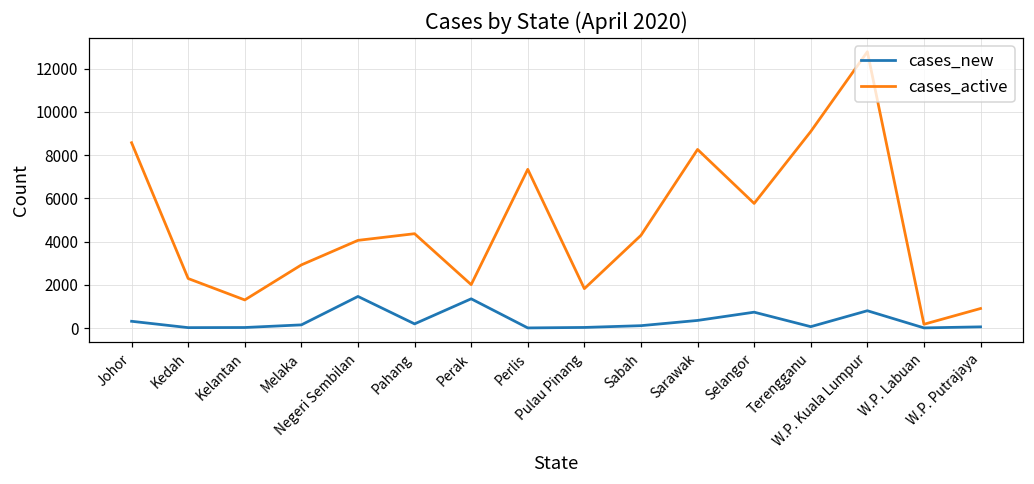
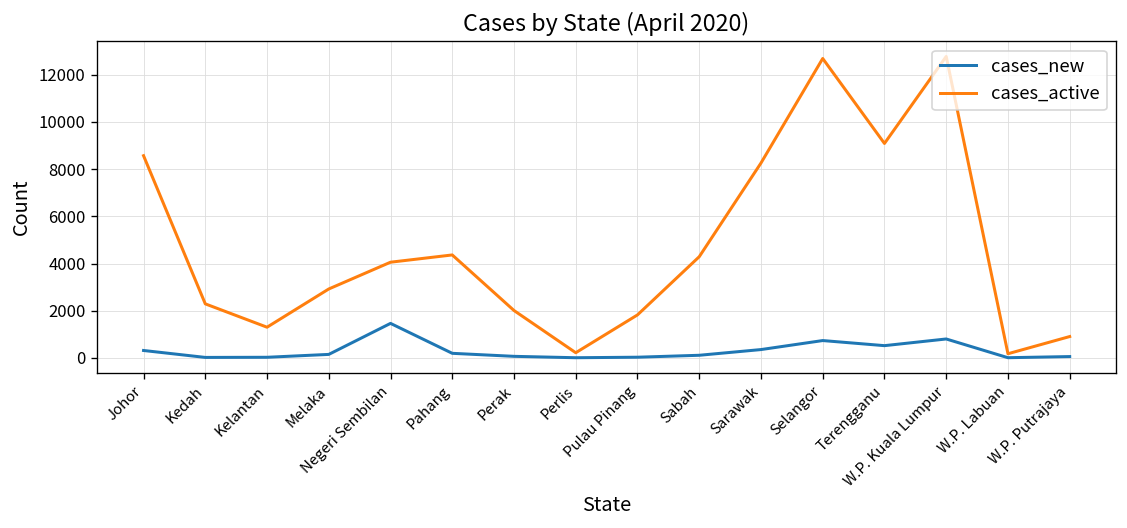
  {
    "cases_new": {
      "Johor": 300,
      "Kedah": 0,
      "Kelantan": 0,
      "Melaka": 100,
      "Negeri Sembilan": 1500,
      "Pahang": 200,
-     "Perak": 1400,
+     "Perak": 100,
      "Perlis": 0,
      "Pulau Pinang": 0,
      "Sabah": 100,
      "Sarawak": 400,
      "Selangor": 700,
-     "Terengganu": 100,
+     "Terengganu": 500,
      "W.P. Kuala Lumpur": 800,
      "W.P. Labuan": 0,
      "W.P. Putrajaya": 100
    },
    "cases_active": {
      "Johor": 8600,
      "Kedah": 2300,
      "Kelantan": 1300,
      "Melaka": 2900,
      "Negeri Sembilan": 4100,
      "Pahang": 4400,
      "Perak": 2000,
-     "Perlis": 7300,
+     "Perlis": 200,
      "Pulau Pinang": 1800,
      "Sabah": 4300,
      "Sarawak": 8300,
-     "Selangor": 5800,
+     "Selangor": 12700,
      "Terengganu": 9100,
      "W.P. Labuan": 200,
      "W.P. Putrajaya": 900
    }
  }
